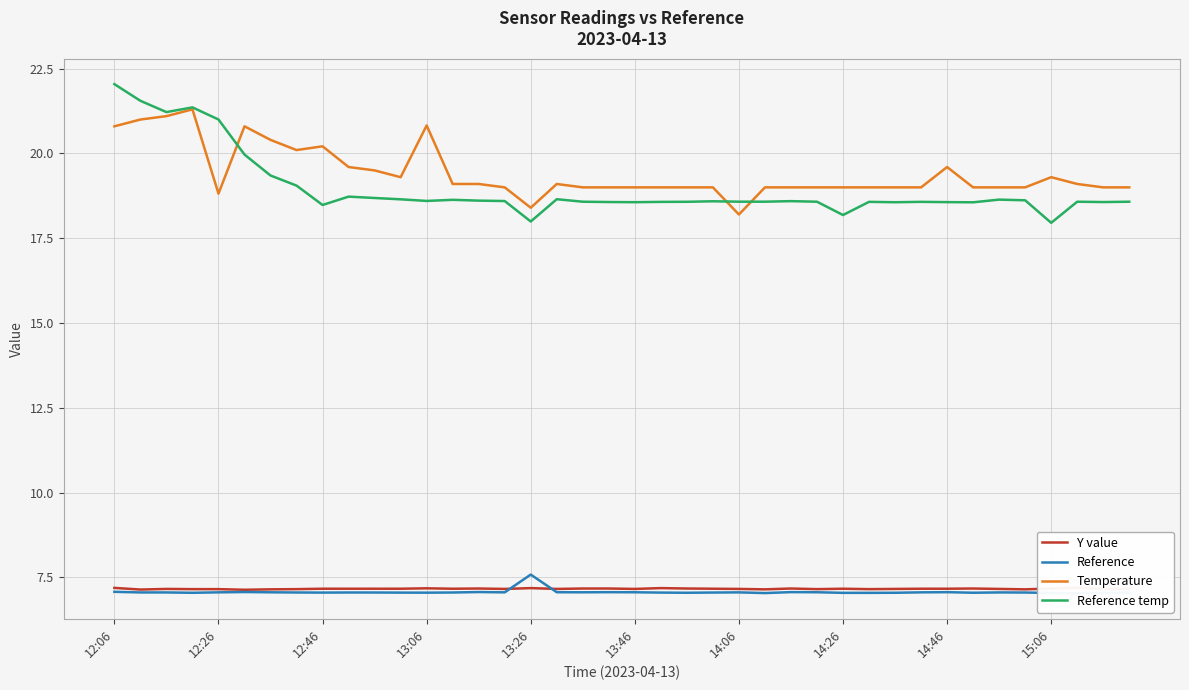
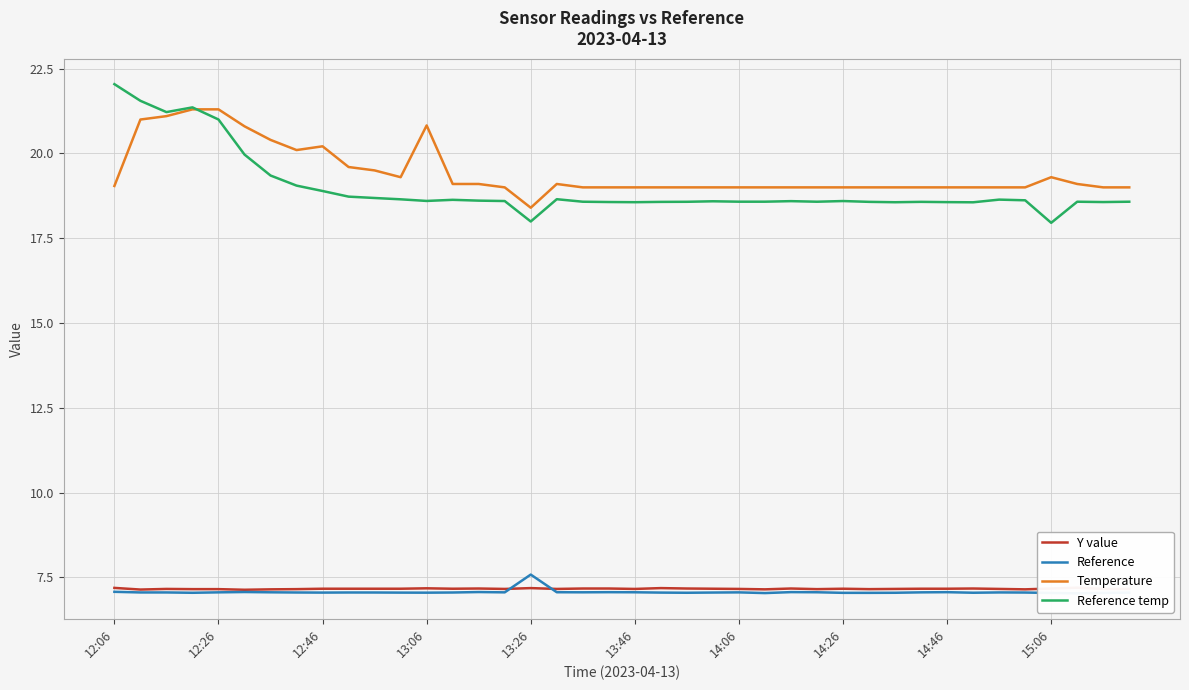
  {
    "Y value": {
      "12:06": 7.2,
      "12:26": 7.2,
      "12:46": 7.2,
      "13:06": 7.2,
      "13:26": 7.2,
      "13:46": 7.2,
      "14:06": 7.2,
      "14:26": 7.2,
      "14:46": 7.2
    },
    "Reference": {
      "12:06": 7.1,
      "12:26": 7.1,
      "12:46": 7.1,
      "13:06": 7.1,
      "13:26": 7.6,
      "13:46": 7.1,
      "14:06": 7.1,
      "14:26": 7.0,
      "14:46": 7.1
    },
    "Temperature": {
-     "12:06": 20.8,
-     "12:26": 18.8,
+     "12:06": 19.0,
+     "12:26": 21.3,
      "12:46": 20.2,
      "13:06": 20.8,
      "13:26": 18.4,
      "13:46": 19.0,
-     "14:06": 18.2,
+     "14:06": 19.0,
      "14:26": 19.0,
-     "14:46": 19.6,
+     "14:46": 19.0,
      "15:06": 19.3
    },
    "Reference temp": {
      "12:06": 22.0,
      "12:26": 21.0,
-     "12:46": 18.5,
+     "12:46": 18.9,
      "13:06": 18.6,
      "13:26": 18.0,
      "13:46": 18.6,
      "14:06": 18.6,
-     "14:26": 18.2,
+     "14:26": 18.6,
      "14:46": 18.6,
      "15:06": 18.0
    }
  }
